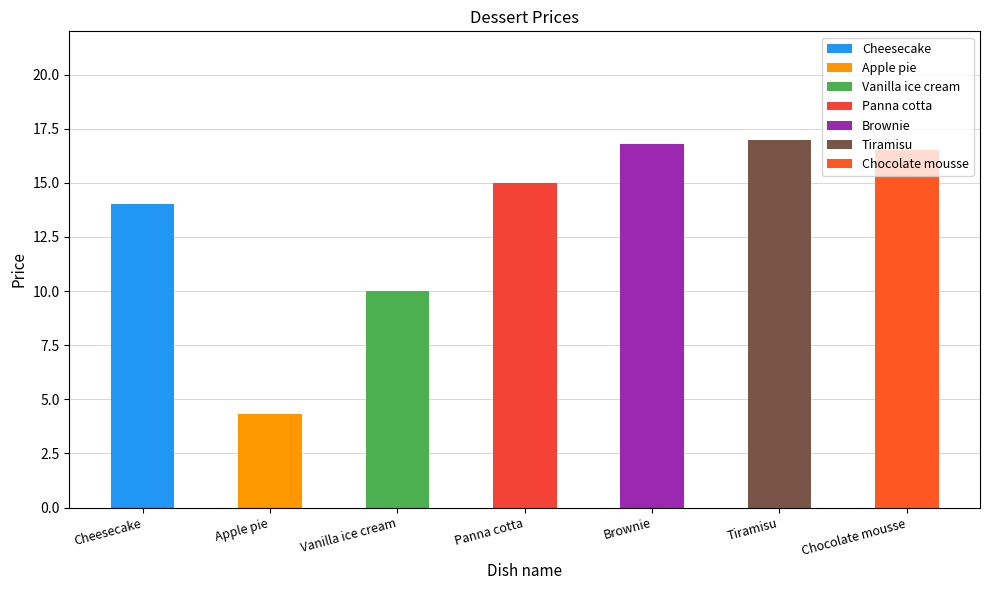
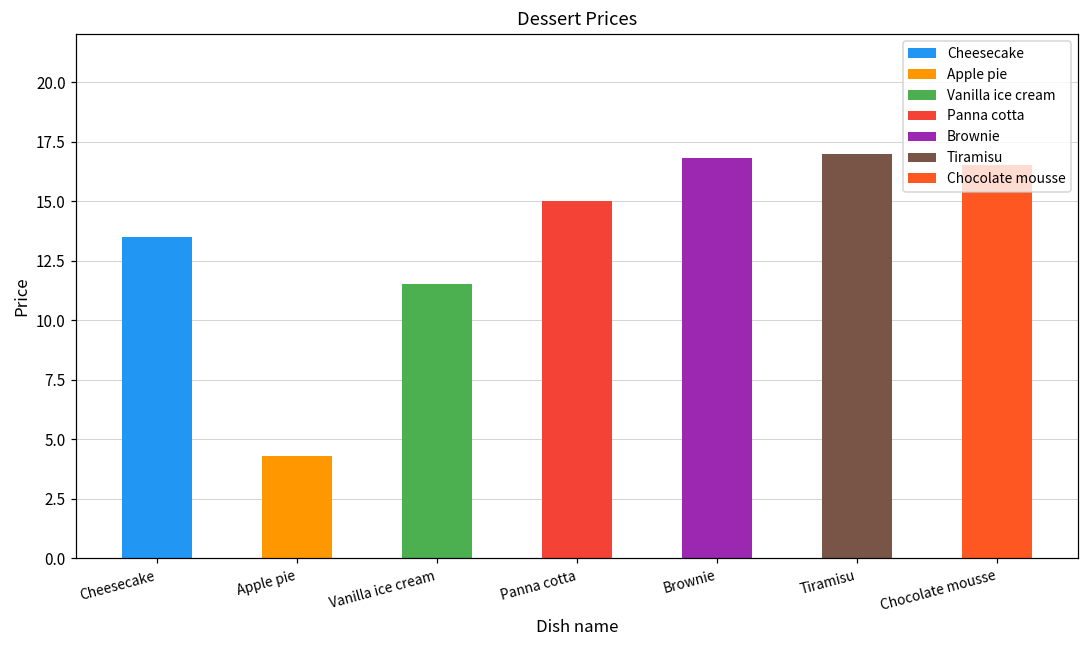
  {
-   "Cheesecake": 14.0,
+   "Cheesecake": 13.5,
    "Apple pie": 4.3,
-   "Vanilla ice cream": 10.0,
+   "Vanilla ice cream": 11.5,
    "Panna cotta": 15.0,
    "Brownie": 16.8,
    "Tiramisu": 17.0
  }
